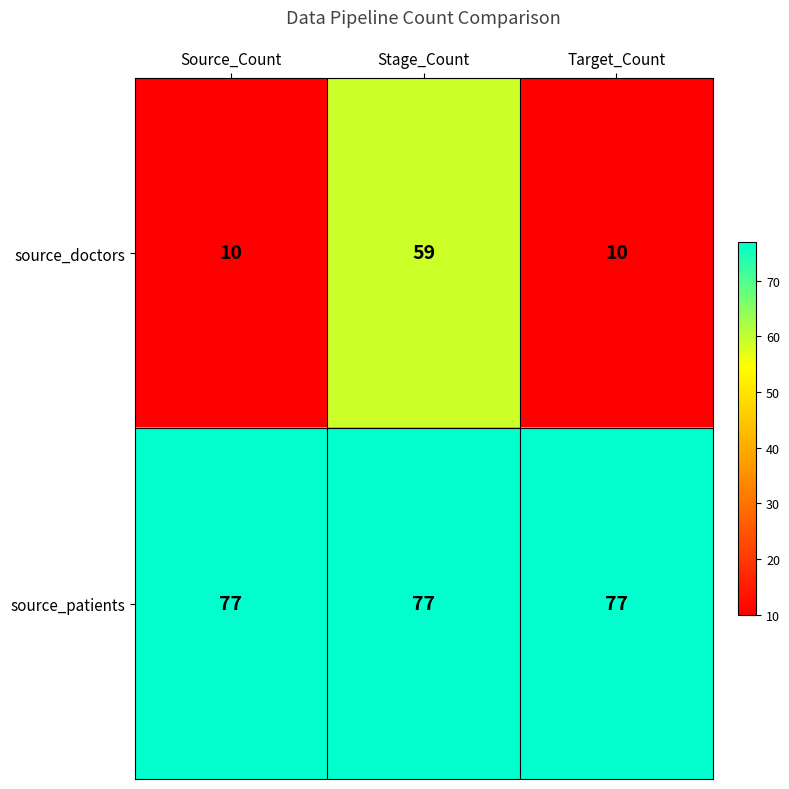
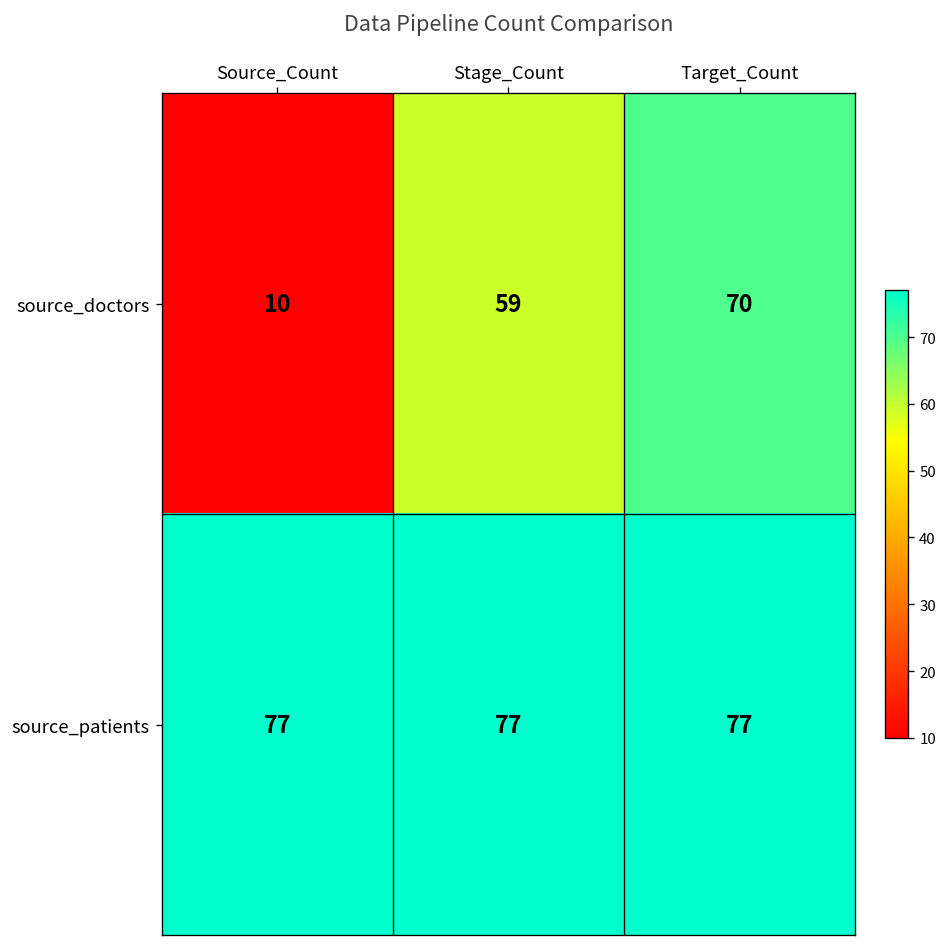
  {
    "source_doctors": {
      "Source_Count": 10,
      "Stage_Count": 59,
-     "Target_Count": 10
+     "Target_Count": 70
    },
    "source_patients": {
      "Source_Count": 77,
      "Stage_Count": 77,
      "Target_Count": 77
    }
  }
